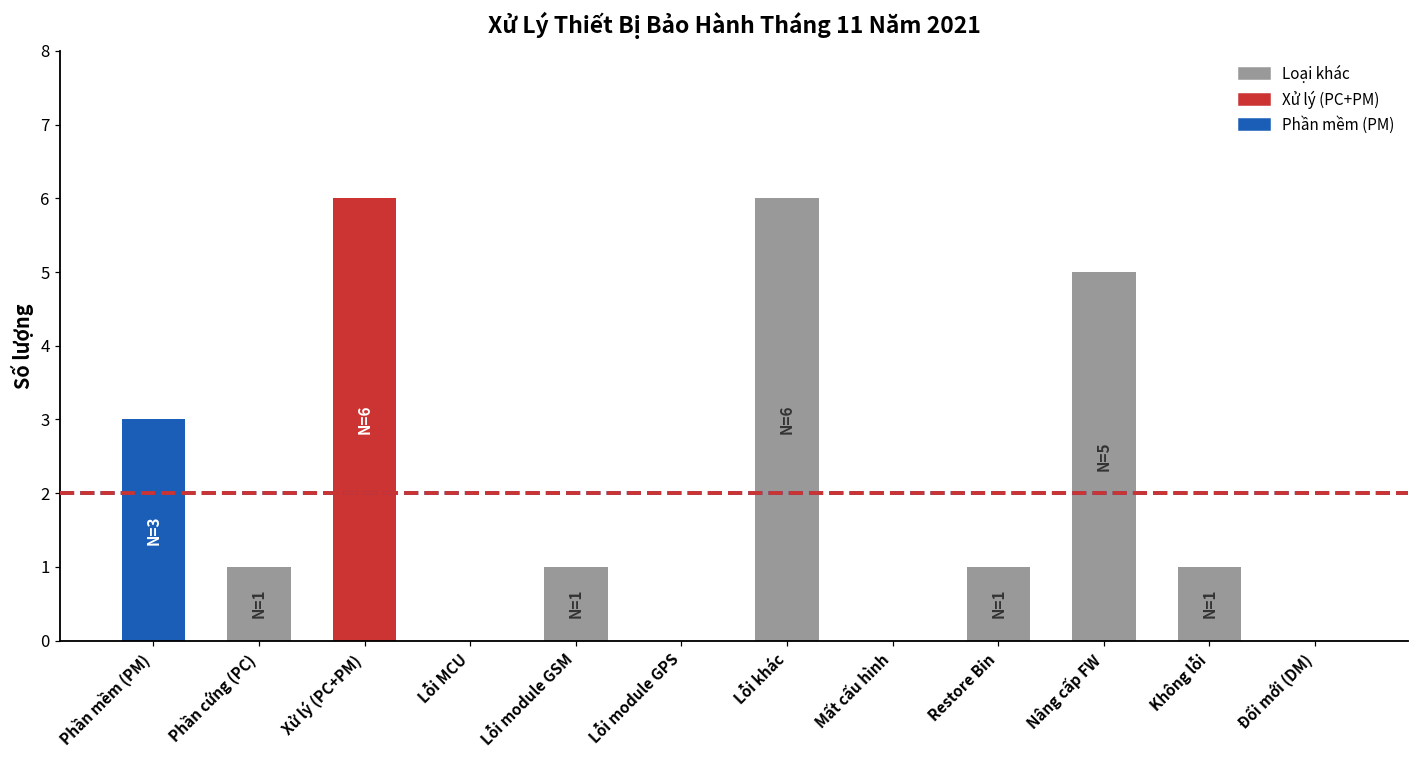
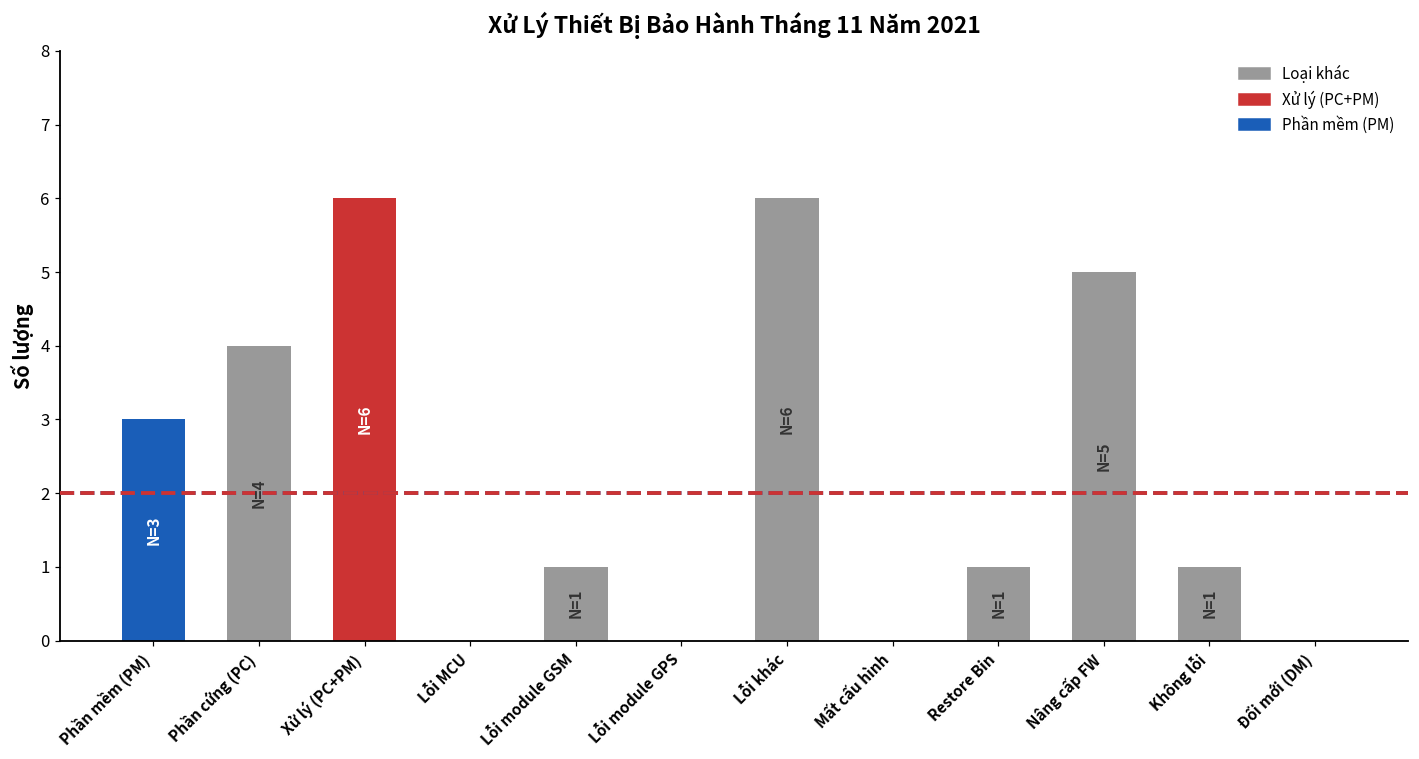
  {
    "Phần mềm (PM)": 3,
-   "Phần cứng (PC)": 1,
+   "Phần cứng (PC)": 4,
    "Xử lý (PC+PM)": 6,
    "Lỗi module GSM": 1,
    "Lỗi khác": 6,
    "Restore Bin": 1,
    "Nâng cấp FW": 5,
    "Không lỗi": 1
  }
